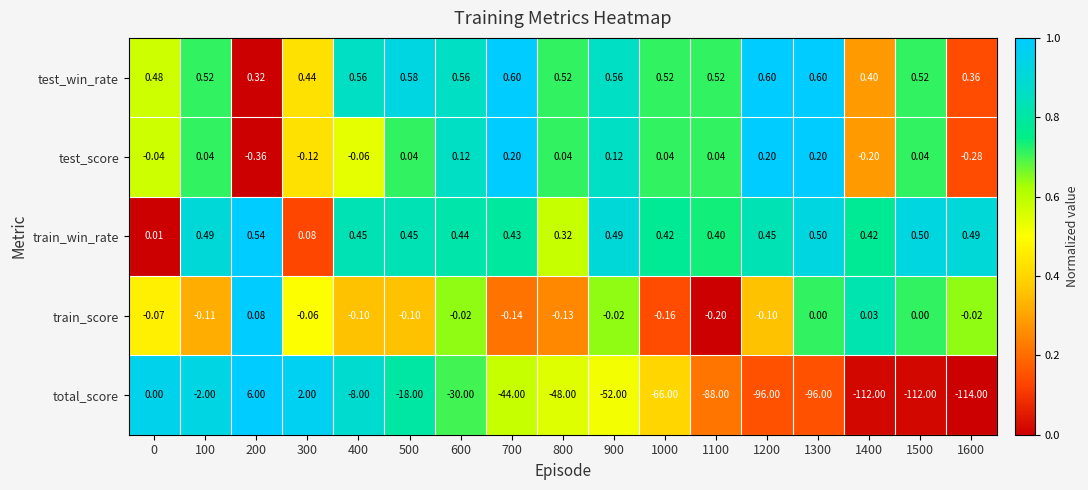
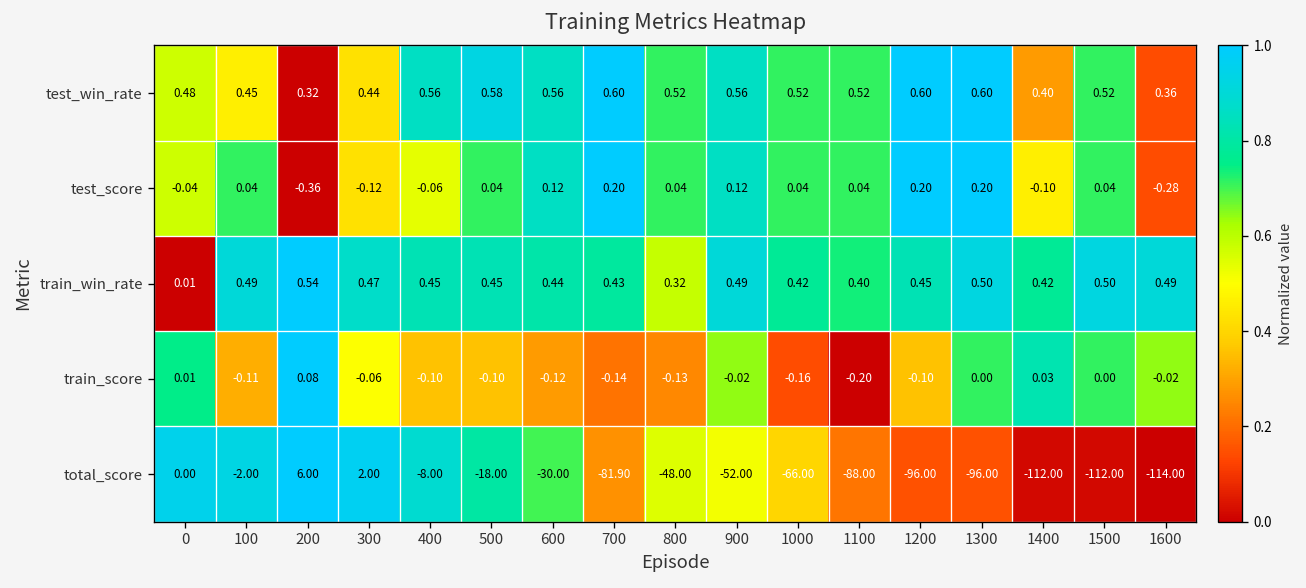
  {
    "test_win_rate": {
      "0": 0.48,
-     "100": 0.52,
+     "100": 0.45,
      "200": 0.32,
      "300": 0.44,
      "400": 0.56,
      "500": 0.58,
      "600": 0.56,
      "700": 0.60,
      "800": 0.52,
      "900": 0.56,
      "1000": 0.52,
      "1100": 0.52,
      "1200": 0.60,
      "1300": 0.60,
      "1400": 0.40,
      "1500": 0.52,
      "1600": 0.36
    },
    "test_score": {
      "0": -0.04,
      "100": 0.04,
      "200": -0.36,
      "300": -0.12,
      "400": -0.06,
      "500": 0.04,
      "600": 0.12,
      "700": 0.20,
      "800": 0.04,
      "900": 0.12,
      "1000": 0.04,
      "1100": 0.04,
      "1200": 0.20,
      "1300": 0.20,
-     "1400": -0.20,
+     "1400": -0.10,
      "1500": 0.04,
      "1600": -0.28
    },
    "train_win_rate": {
      "0": 0.01,
      "100": 0.49,
      "200": 0.54,
-     "300": 0.08,
+     "300": 0.47,
      "400": 0.45,
      "500": 0.45,
      "600": 0.44,
      "700": 0.43,
      "800": 0.32,
      "900": 0.49,
      "1000": 0.42,
      "1100": 0.40,
      "1200": 0.45,
      "1300": 0.50,
      "1400": 0.42,
      "1500": 0.50,
      "1600": 0.49
    },
    "train_score": {
-     "0": -0.07,
+     "0": 0.01,
      "100": -0.11,
      "200": 0.08,
      "300": -0.06,
      "400": -0.10,
      "500": -0.10,
-     "600": -0.02,
+     "600": -0.12,
      "700": -0.14,
      "800": -0.13,
      "900": -0.02,
      "1000": -0.16,
      "1100": -0.20,
      "1200": -0.10,
      "1300": 0.00,
      "1400": 0.03,
      "1500": 0.00,
      "1600": -0.02
    },
    "total_score": {
      "0": 0.00,
      "100": -2.00,
      "200": 6.00,
      "300": 2.00,
      "400": -8.00,
      "500": -18.00,
      "600": -30.00,
-     "700": -44.00,
+     "700": -81.90,
      "800": -48.00,
      "900": -52.00,
      "1000": -66.00,
      "1100": -88.00,
      "1200": -96.00,
      "1300": -96.00,
      "1400": -112.00,
      "1500": -112.00,
      "1600": -114.00
    }
  }
